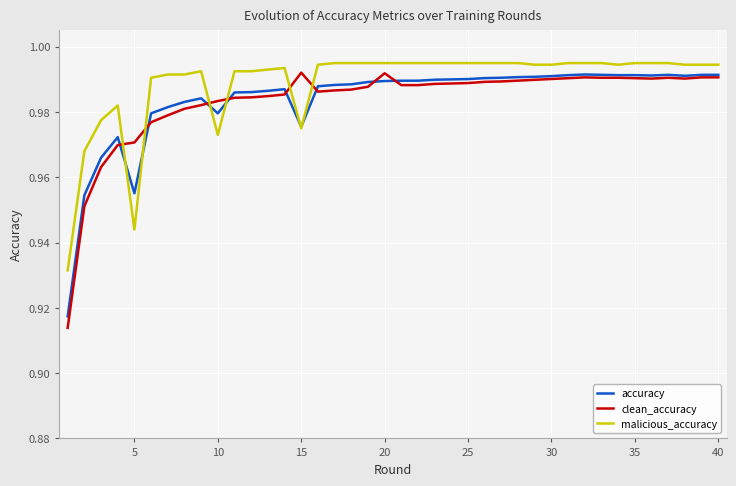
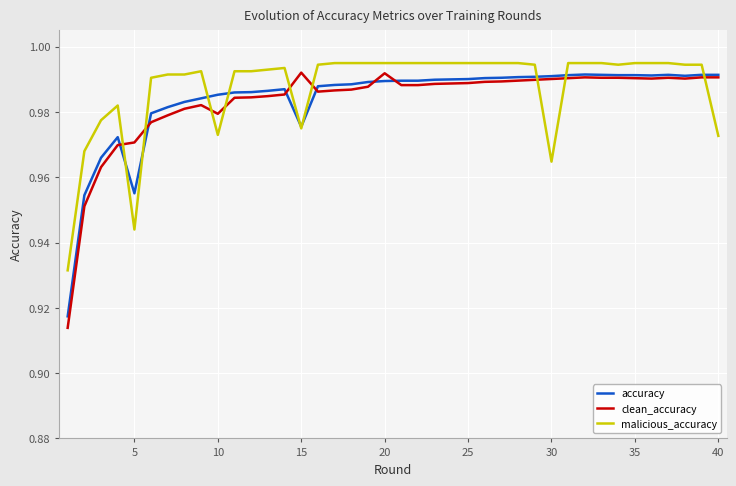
  {
    "accuracy": {
      "5": 0.955,
-     "10": 0.980,
+     "10": 0.985,
      "20": 0.990,
      "25": 0.990,
      "30": 0.991,
      "35": 0.991
    },
    "clean_accuracy": {
      "5": 0.971,
-     "10": 0.983,
+     "10": 0.979,
      "15": 0.992,
      "20": 0.992,
      "25": 0.989,
      "30": 0.990,
      "35": 0.990
    },
    "malicious_accuracy": {
      "5": 0.944,
      "10": 0.973,
      "20": 0.995,
      "25": 0.995,
-     "30": 0.995,
+     "30": 0.965,
      "35": 0.995,
-     "40": 0.995
+     "40": 0.973
    }
  }
